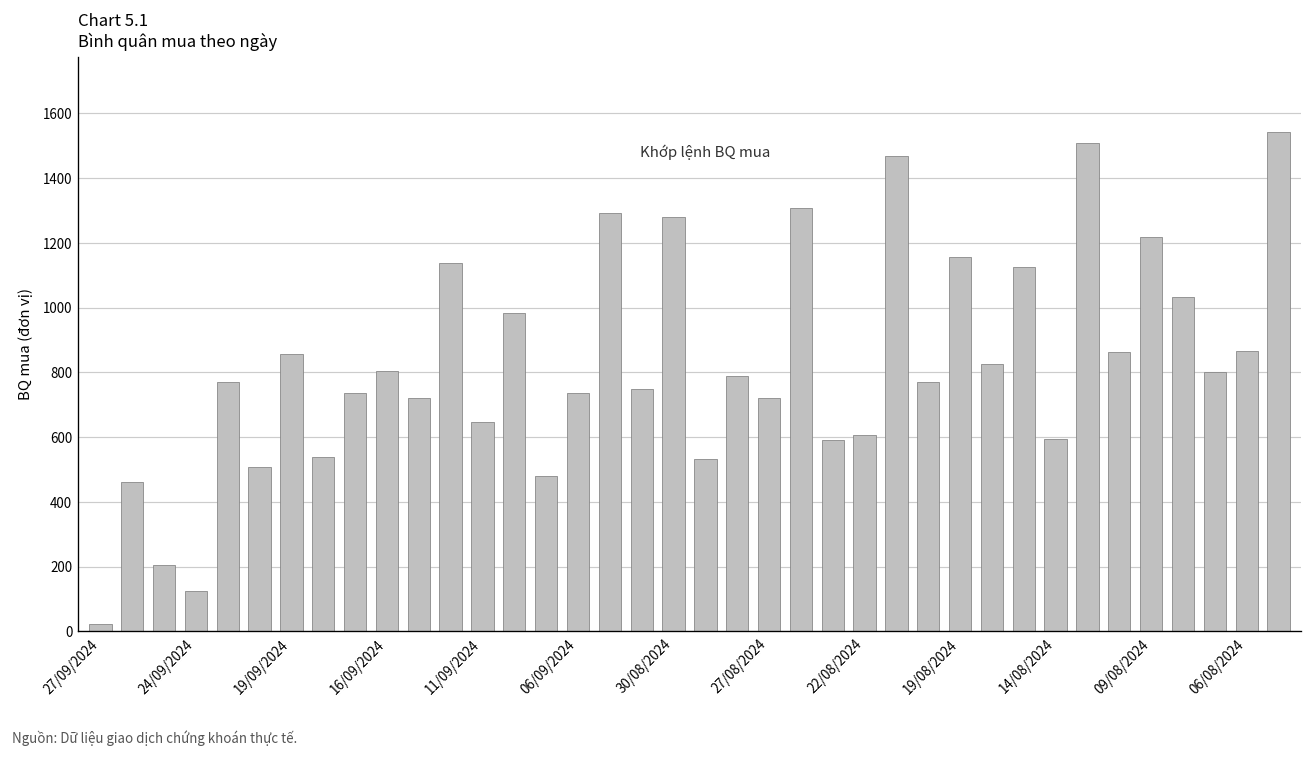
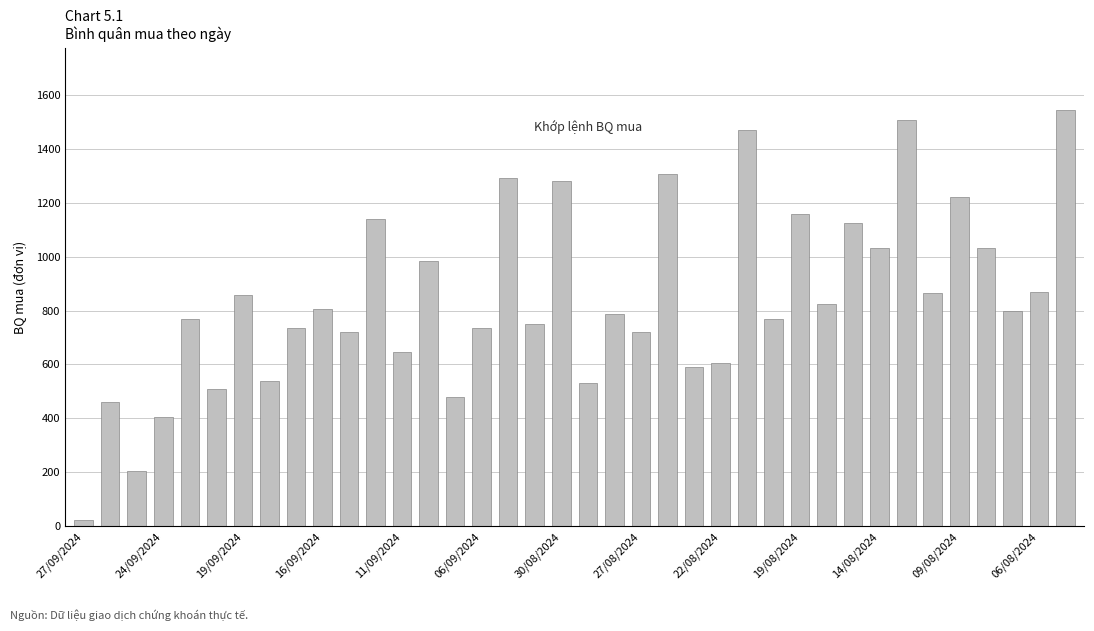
  {
    "27/09/2024": 20,
-   "24/09/2024": 130,
+   "24/09/2024": 410,
    "19/09/2024": 860,
    "16/09/2024": 810,
    "11/09/2024": 650,
    "06/09/2024": 740,
    "30/08/2024": 1280,
    "27/08/2024": 720,
    "22/08/2024": 610,
    "19/08/2024": 1160,
-   "14/08/2024": 590,
+   "14/08/2024": 1030,
    "09/08/2024": 1220,
    "06/08/2024": 870
  }
